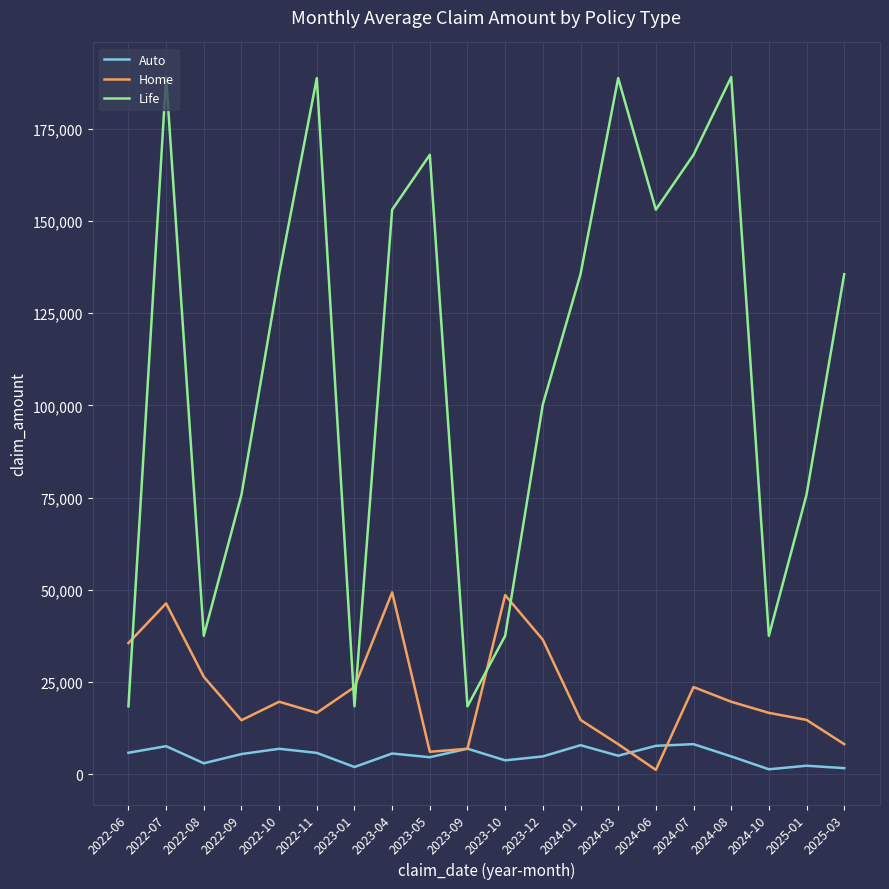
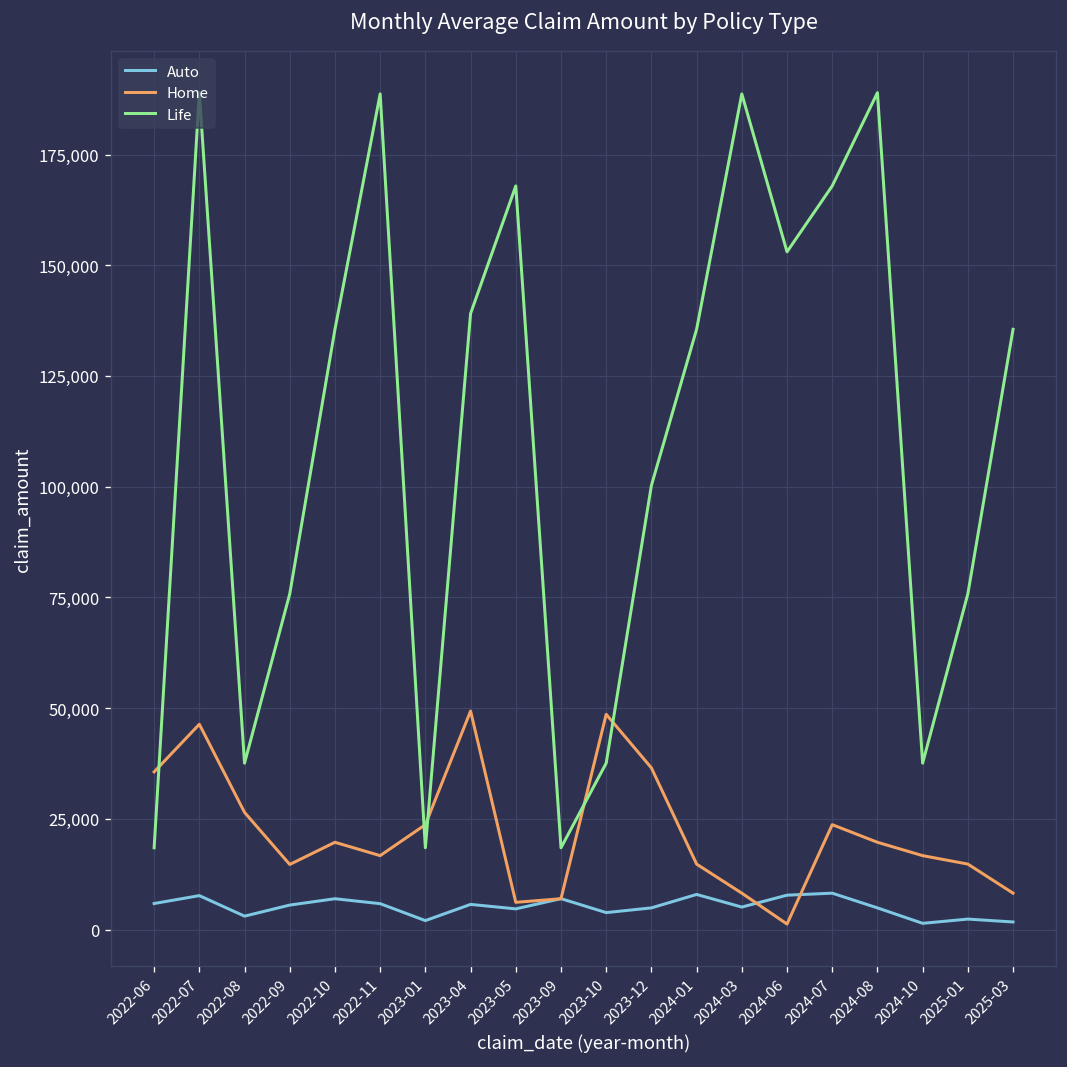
  {
    "Auto": {
      "2022-06": "6,000",
      "2022-07": "8,000",
      "2022-08": "3,000",
      "2022-09": "6,000",
      "2022-10": "7,000",
      "2022-11": "6,000",
      "2023-01": "2,000",
      "2023-04": "6,000",
      "2023-05": "5,000",
      "2023-10": "4,000",
      "2023-12": "5,000",
      "2024-01": "8,000",
      "2024-03": "5,000",
      "2024-06": "8,000",
      "2024-07": "8,000",
      "2024-08": "5,000",
      "2024-10": "1,000",
      "2025-01": "2,000",
      "2025-03": "2,000"
    },
    "Home": {
      "2022-06": "36,000",
      "2022-07": "46,000",
      "2022-08": "26,000",
      "2022-09": "15,000",
      "2022-10": "20,000",
      "2022-11": "17,000",
      "2023-01": "24,000",
      "2023-04": "49,000",
      "2023-05": "6,000",
      "2023-10": "49,000",
      "2023-12": "36,000",
      "2024-01": "15,000",
      "2024-03": "8,000",
      "2024-06": "1,000",
      "2024-07": "24,000",
      "2024-08": "20,000",
      "2024-10": "17,000",
      "2025-01": "15,000",
      "2025-03": "8,000"
    },
    "Life": {
      "2022-06": "18,000",
      "2022-08": "38,000",
      "2022-09": "76,000",
      "2022-10": "136,000",
      "2022-11": "189,000",
      "2023-01": "18,000",
-     "2023-04": "153,000",
+     "2023-04": "139,000",
      "2023-05": "168,000",
      "2023-09": "18,000",
      "2023-10": "38,000",
      "2023-12": "100,000",
      "2024-01": "136,000",
      "2024-03": "189,000",
      "2024-06": "153,000",
      "2024-07": "168,000",
      "2024-08": "189,000",
      "2024-10": "38,000",
      "2025-01": "76,000",
      "2025-03": "136,000"
    }
  }
